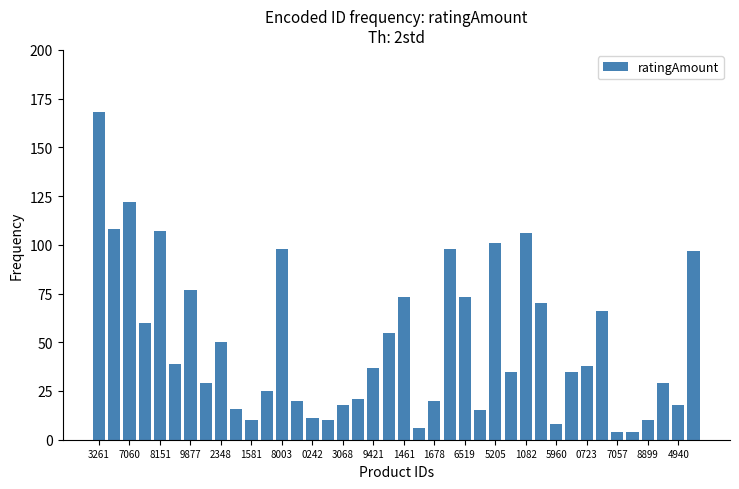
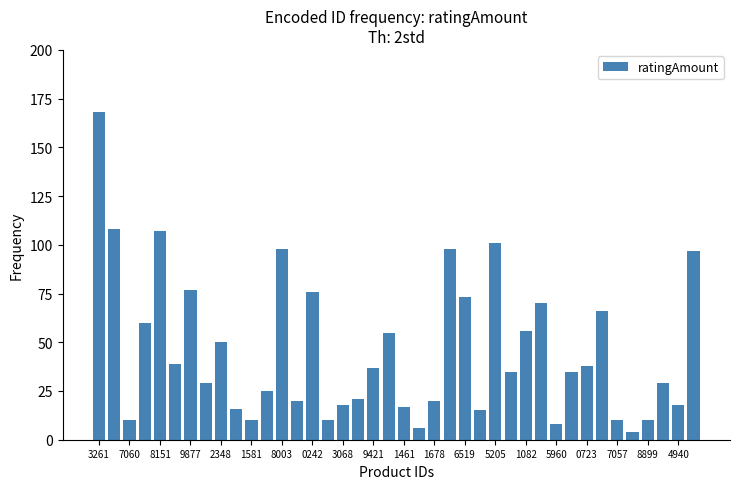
  {
    "3261": 168,
-   "7060": 122,
+   "7060": 10,
    "8151": 107,
    "9877": 77,
    "2348": 50,
    "1581": 10,
    "8003": 98,
-   "0242": 11,
+   "0242": 76,
    "3068": 18,
    "9421": 37,
-   "1461": 73,
+   "1461": 17,
    "1678": 20,
    "6519": 73,
    "5205": 101,
-   "1082": 106,
+   "1082": 56,
    "5960": 8,
    "0723": 38,
-   "7057": 4,
+   "7057": 10,
    "8899": 10,
    "4940": 18
  }
